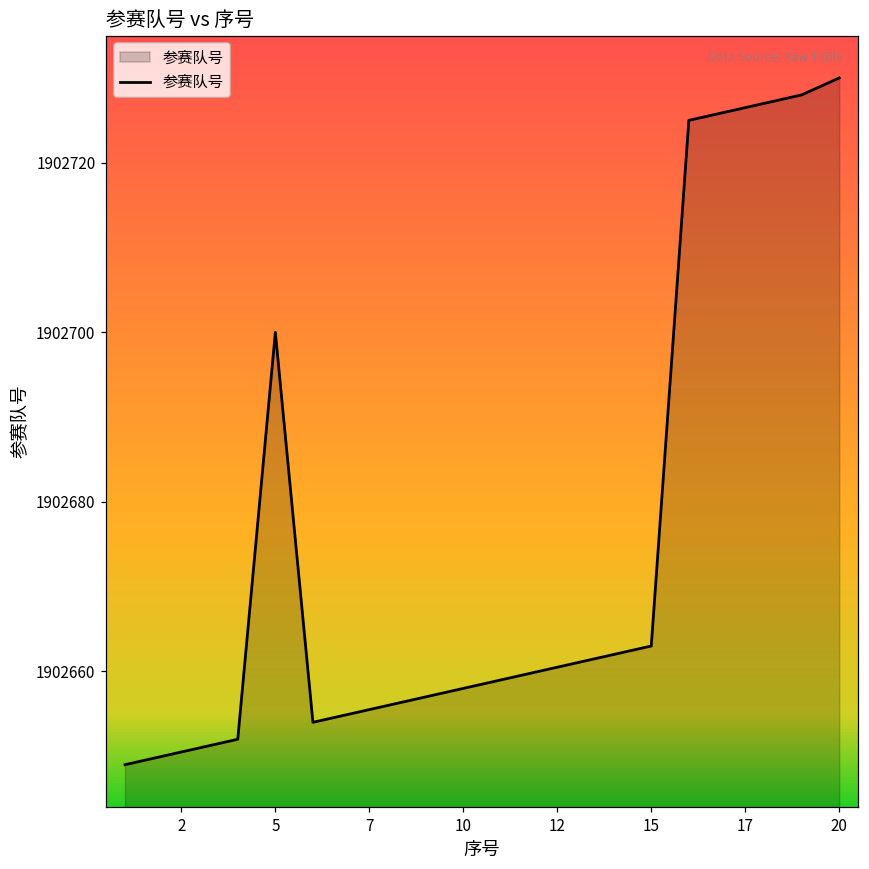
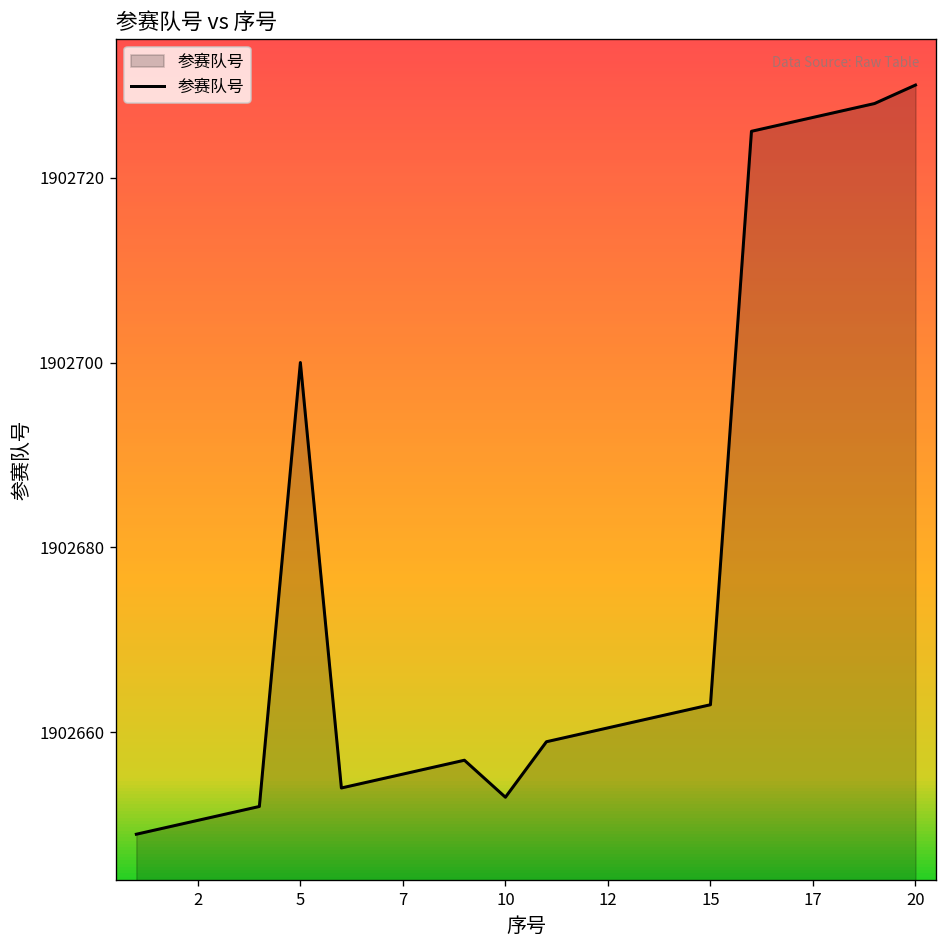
  {
    "5": 1902700,
-   "10": 1902658,
+   "10": 1902653,
    "15": 1902663,
    "20": 1902730
  }
